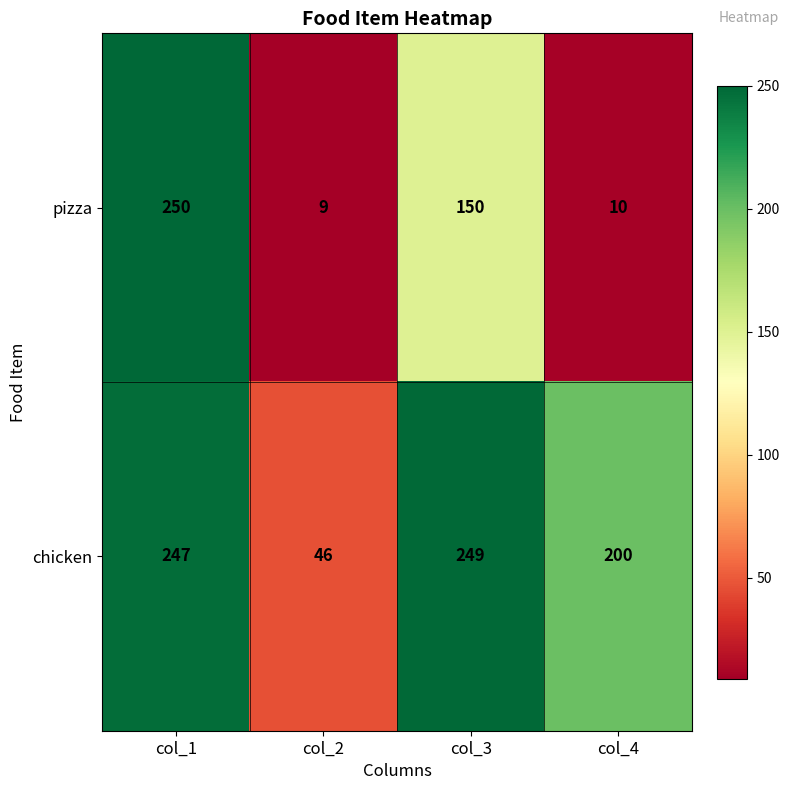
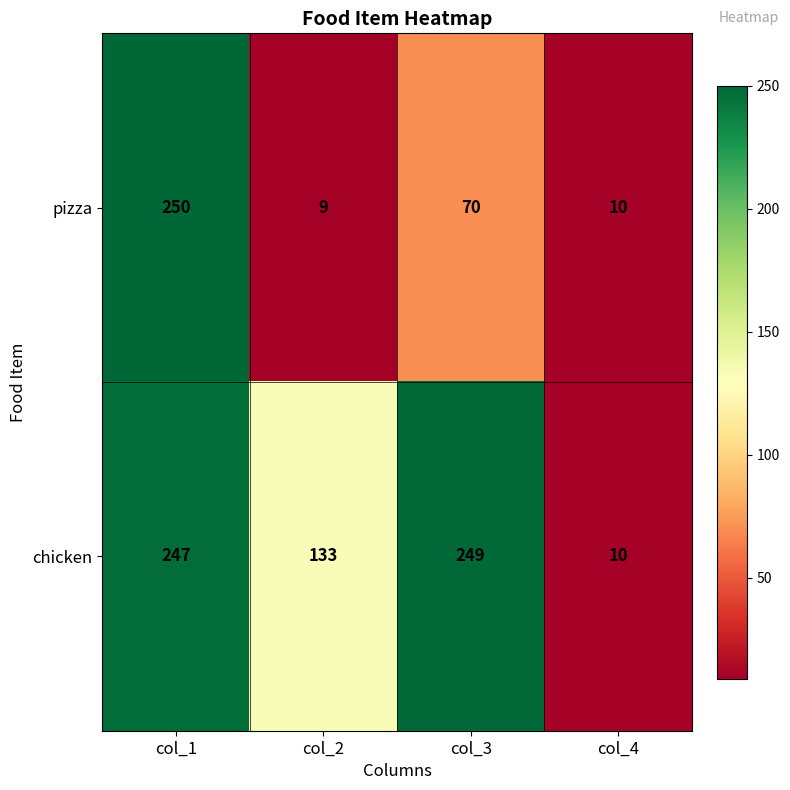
  {
    "pizza": {
      "col_1": 250,
      "col_2": 9,
-     "col_3": 150,
+     "col_3": 70,
      "col_4": 10
    },
    "chicken": {
      "col_1": 247,
-     "col_2": 46,
+     "col_2": 133,
      "col_3": 249,
-     "col_4": 200
+     "col_4": 10
    }
  }
